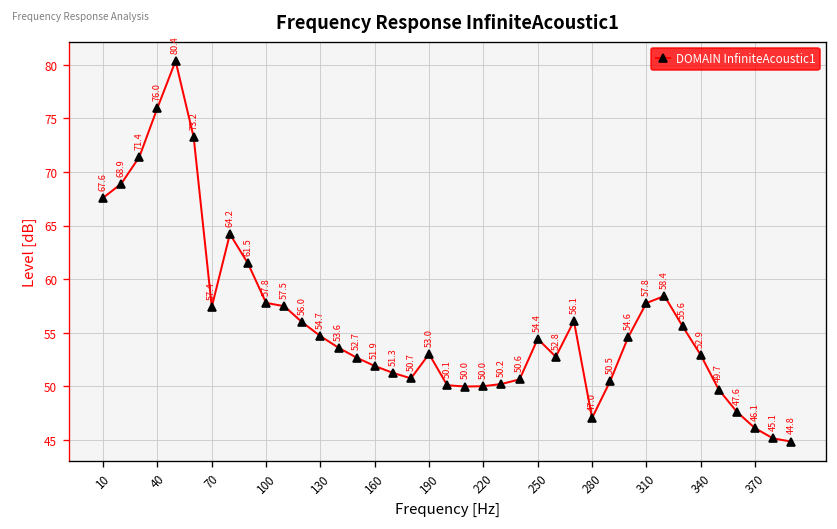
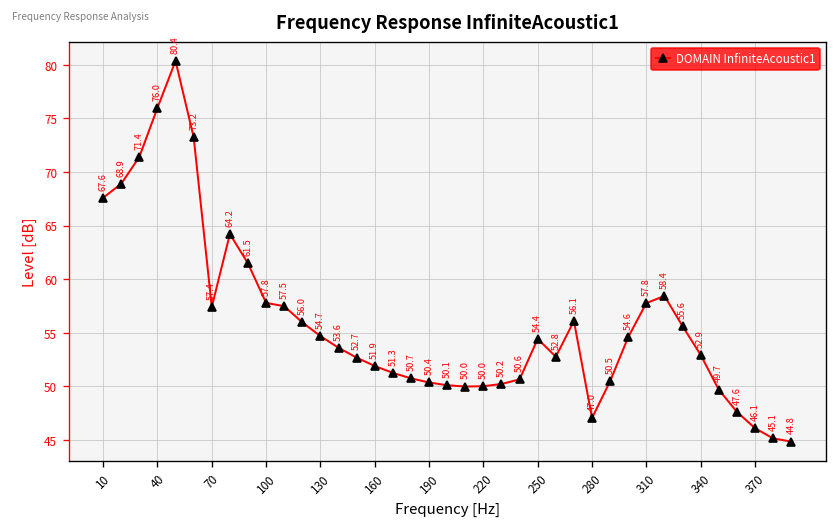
  {
    "10": 67.6,
    "40": 76.0,
    "70": 57.4,
    "100": 57.8,
    "130": 54.7,
    "160": 51.9,
-   "190": 53.0,
+   "190": 50.4,
    "220": 50.0,
    "250": 54.4,
    "280": 47.0,
    "310": 57.8,
    "340": 52.9,
    "370": 46.1
  }
